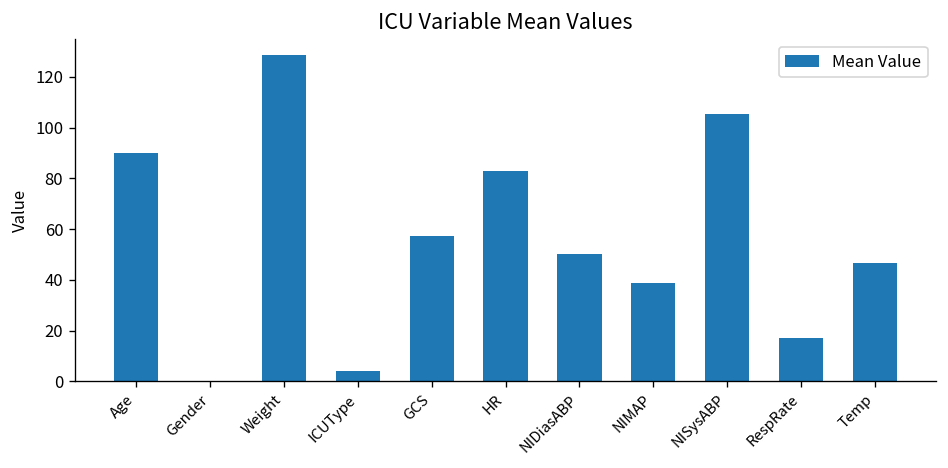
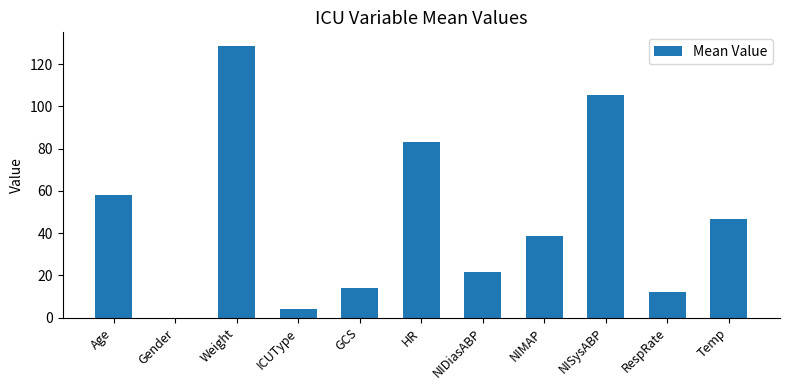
  {
-   "Age": 90,
+   "Age": 58,
    "Gender": 0,
    "Weight": 129,
    "ICUType": 4,
-   "GCS": 57,
+   "GCS": 14,
    "HR": 83,
-   "NIDiasABP": 50,
+   "NIDiasABP": 22,
    "NIMAP": 39,
    "NISysABP": 105,
-   "RespRate": 17,
+   "RespRate": 12,
    "Temp": 47
  }
